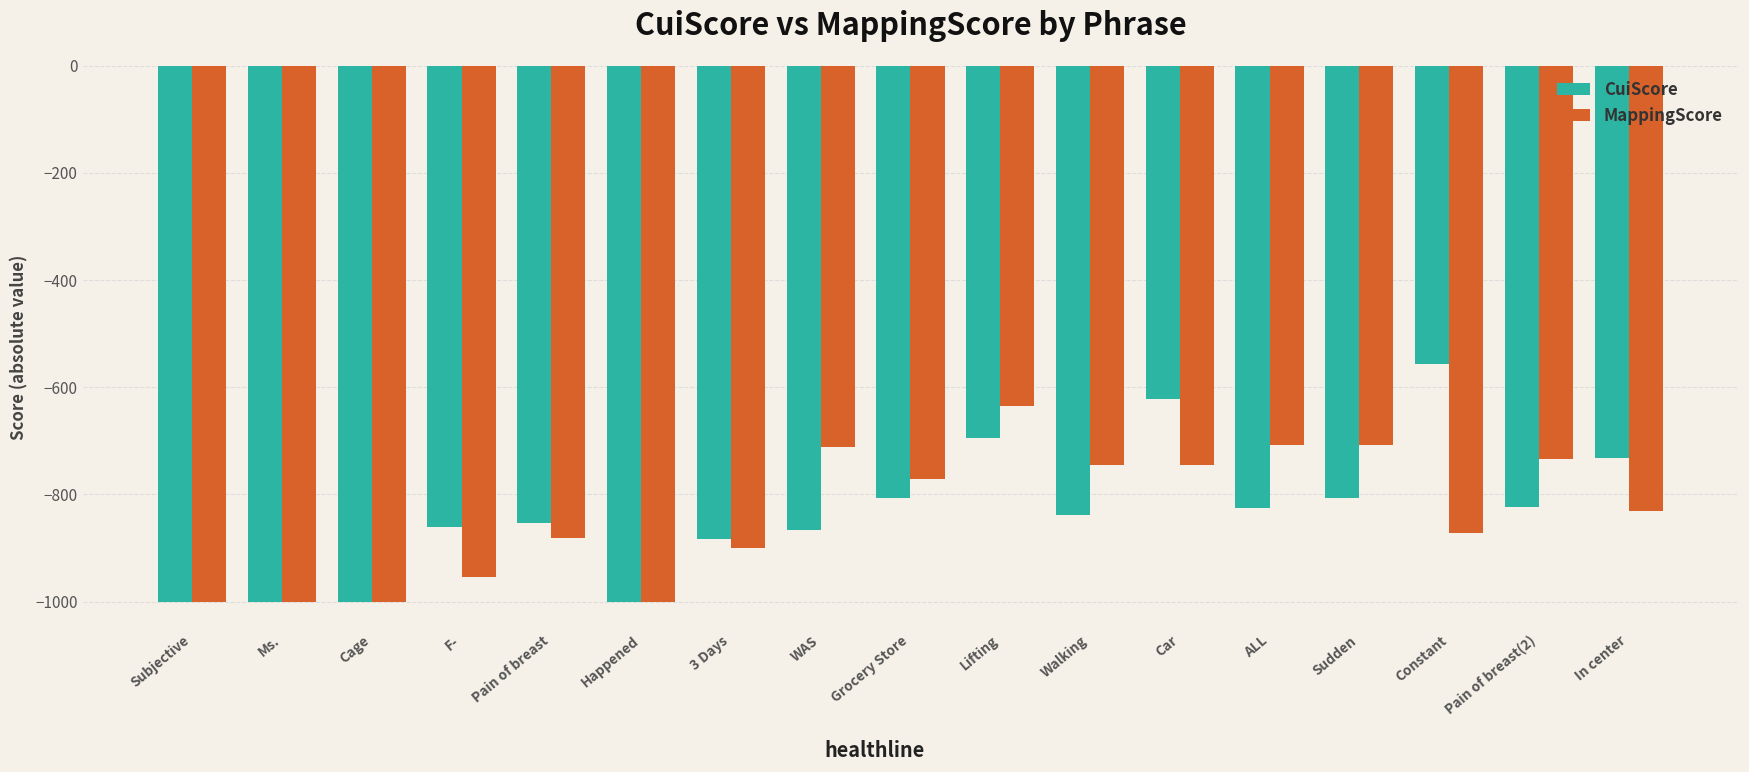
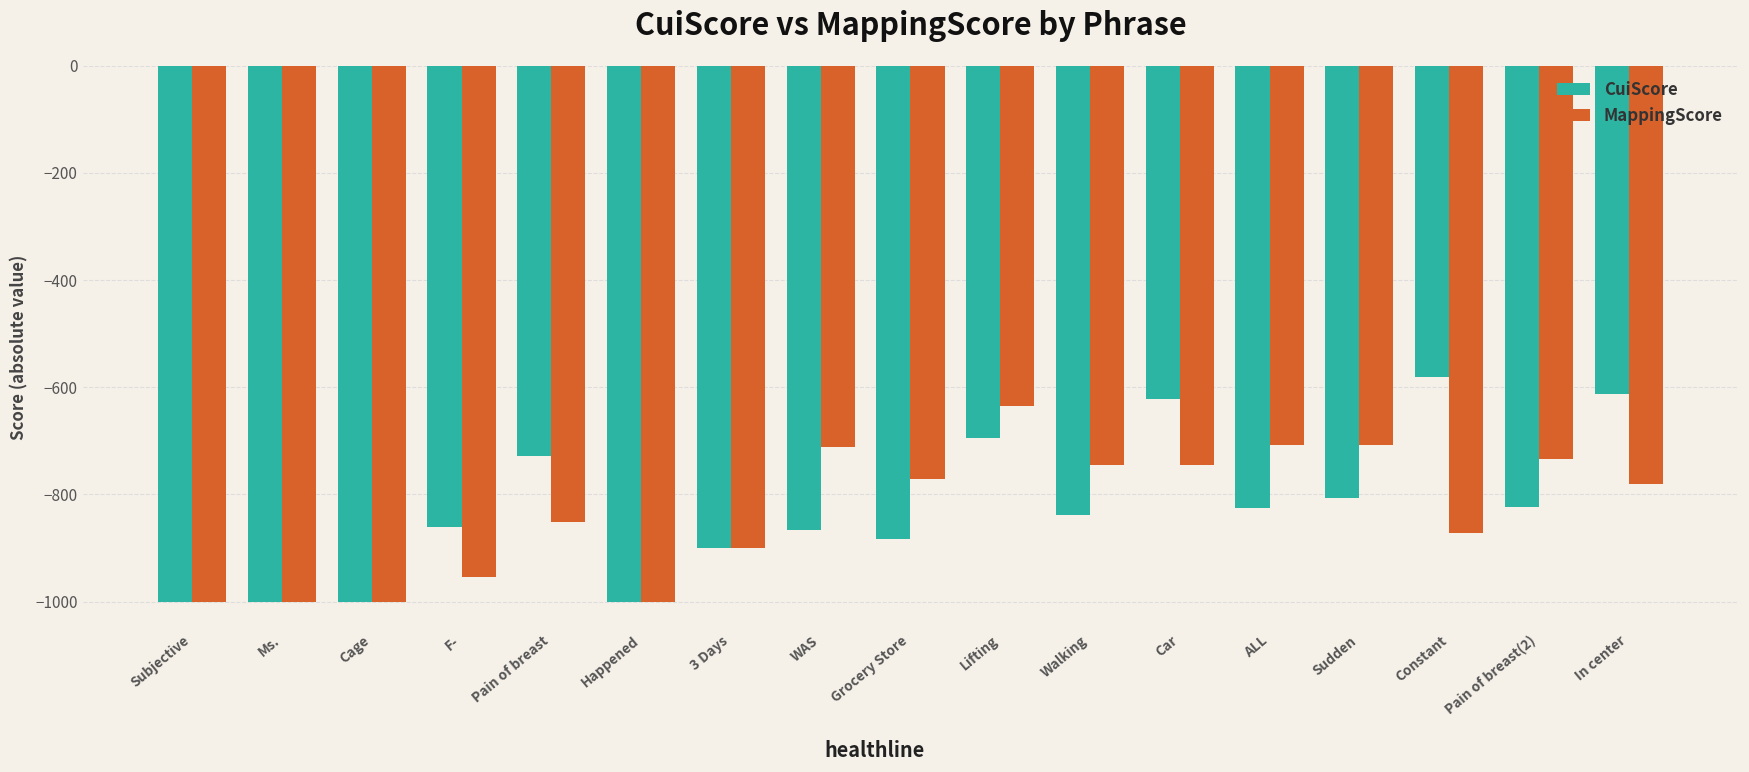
  {
    "CuiScore": {
      "Subjective": -1000,
      "Ms.": -1000,
      "Cage": -1000,
      "F-": -860,
-     "Pain of breast": -850,
+     "Pain of breast": -730,
      "Happened": -1000,
-     "3 Days": -880,
+     "3 Days": -900,
      "WAS": -870,
-     "Grocery Store": -810,
+     "Grocery Store": -880,
      "Lifting": -690,
      "Walking": -840,
      "Car": -620,
      "ALL": -830,
      "Sudden": -810,
-     "Constant": -560,
+     "Constant": -580,
      "Pain of breast(2)": -820,
-     "In center": -730
+     "In center": -610
    },
    "MappingScore": {
      "Subjective": -1000,
      "Ms.": -1000,
      "Cage": -1000,
      "F-": -960,
-     "Pain of breast": -880,
+     "Pain of breast": -850,
      "Happened": -1000,
      "3 Days": -900,
      "WAS": -710,
      "Grocery Store": -770,
      "Lifting": -640,
      "Walking": -750,
      "Car": -750,
      "ALL": -710,
      "Sudden": -710,
      "Constant": -870,
      "Pain of breast(2)": -740,
-     "In center": -830
+     "In center": -780
    }
  }
